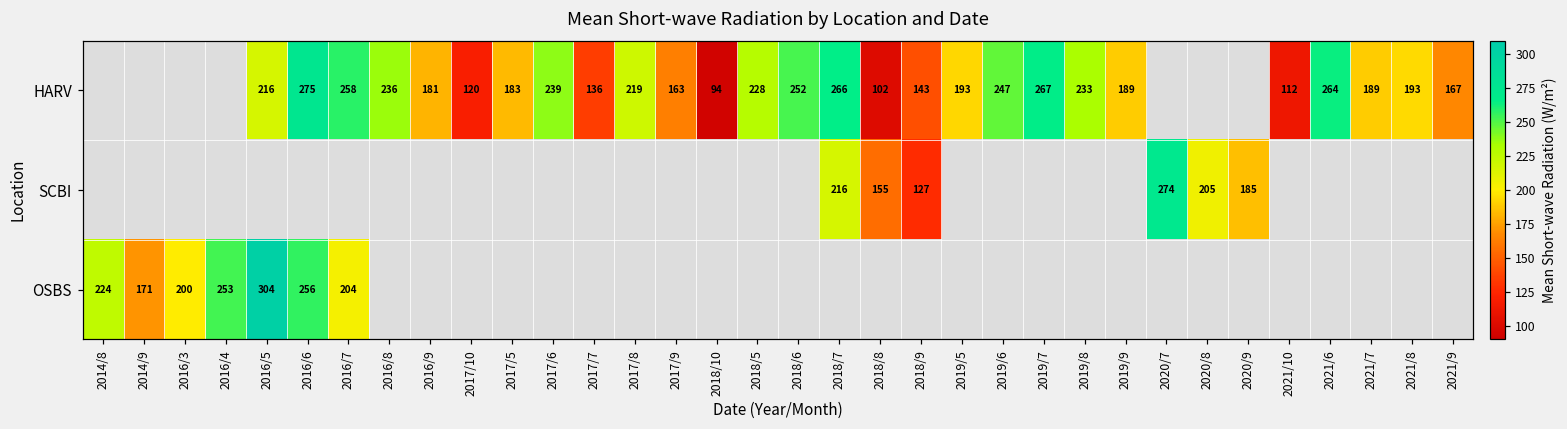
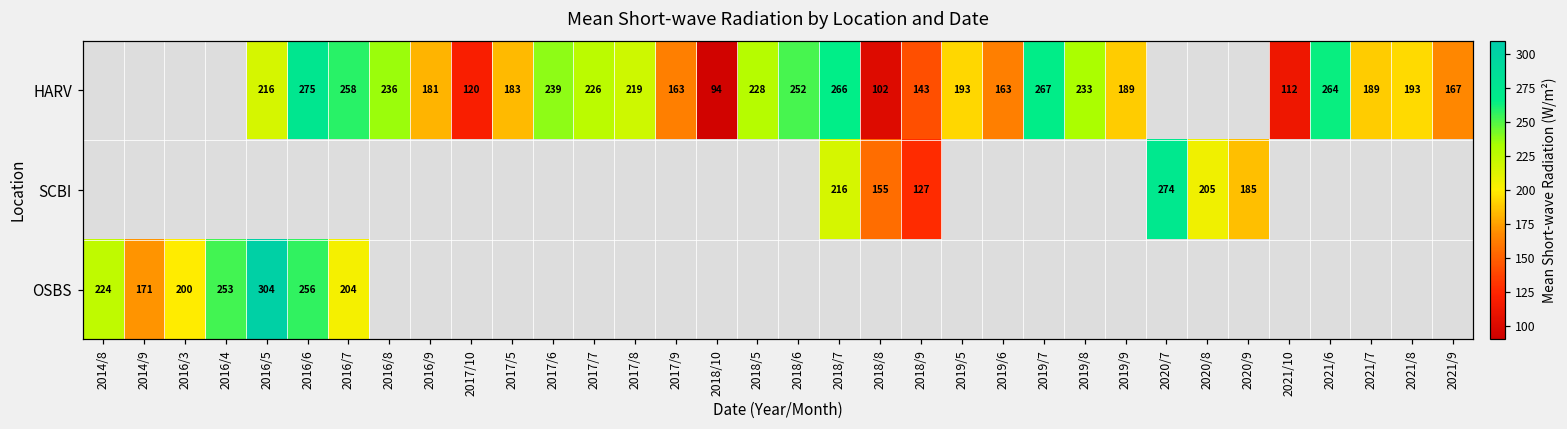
  {
    "HARV": {
      "2016/5": 216,
      "2016/6": 275,
      "2016/7": 258,
      "2016/8": 236,
      "2016/9": 181,
      "2017/10": 120,
      "2017/5": 183,
      "2017/6": 239,
-     "2017/7": 136,
+     "2017/7": 226,
      "2017/8": 219,
      "2017/9": 163,
      "2018/10": 94,
      "2018/5": 228,
      "2018/6": 252,
      "2018/7": 266,
      "2018/8": 102,
      "2018/9": 143,
      "2019/5": 193,
-     "2019/6": 247,
+     "2019/6": 163,
      "2019/7": 267,
      "2019/8": 233,
      "2019/9": 189,
      "2021/10": 112,
      "2021/6": 264,
      "2021/7": 189,
      "2021/8": 193,
      "2021/9": 167
    },
    "SCBI": {
      "2018/7": 216,
      "2018/8": 155,
      "2018/9": 127,
      "2020/7": 274,
      "2020/8": 205,
      "2020/9": 185
    },
    "OSBS": {
      "2014/8": 224,
      "2014/9": 171,
      "2016/3": 200,
      "2016/4": 253,
      "2016/5": 304,
      "2016/6": 256,
      "2016/7": 204
    }
  }
